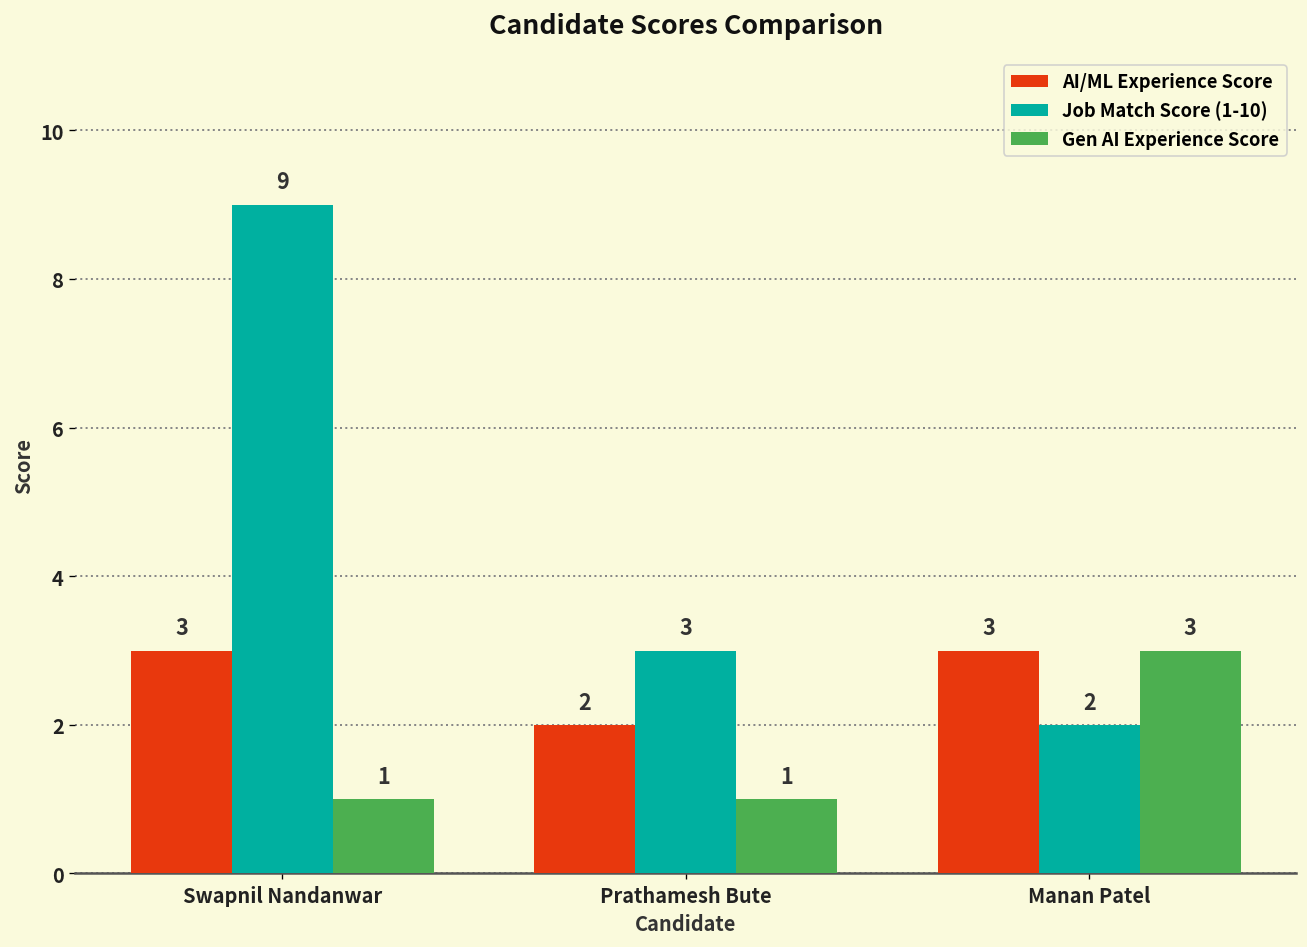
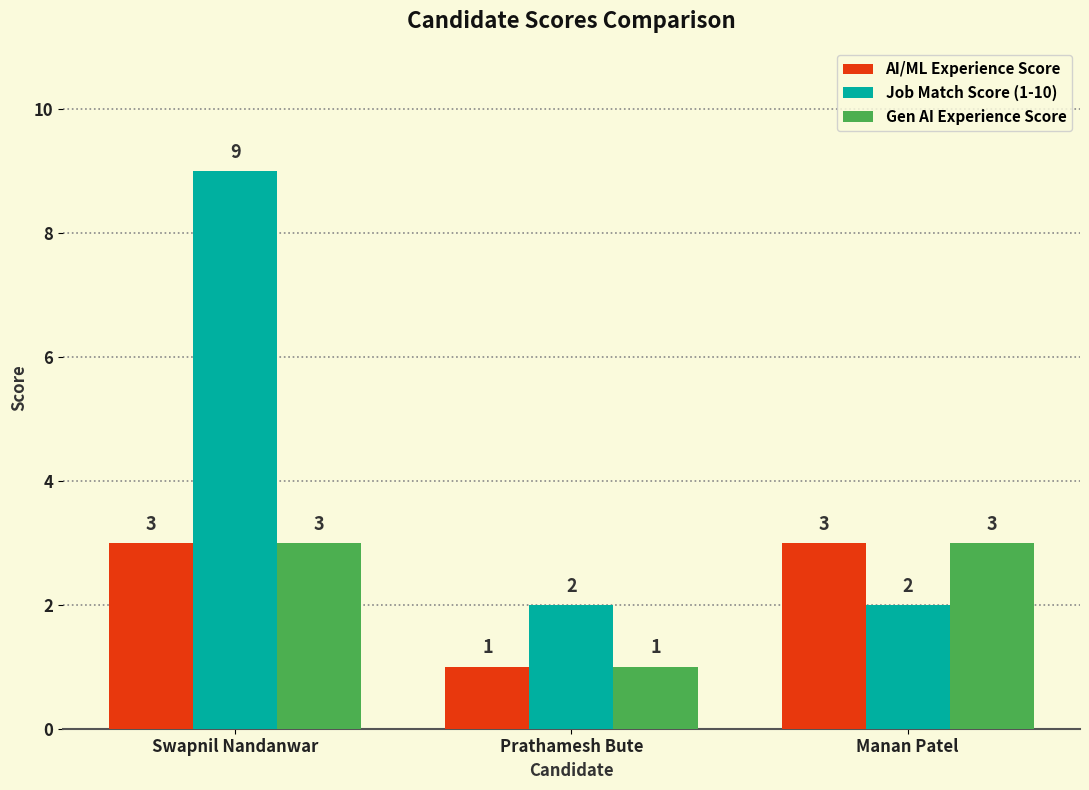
  {
    "AI/ML Experience Score": {
      "Swapnil Nandanwar": 3,
-     "Prathamesh Bute": 2,
+     "Prathamesh Bute": 1,
      "Manan Patel": 3
    },
    "Job Match Score (1-10)": {
      "Swapnil Nandanwar": 9,
-     "Prathamesh Bute": 3,
+     "Prathamesh Bute": 2,
      "Manan Patel": 2
    },
    "Gen AI Experience Score": {
-     "Swapnil Nandanwar": 1,
+     "Swapnil Nandanwar": 3,
      "Prathamesh Bute": 1,
      "Manan Patel": 3
    }
  }
